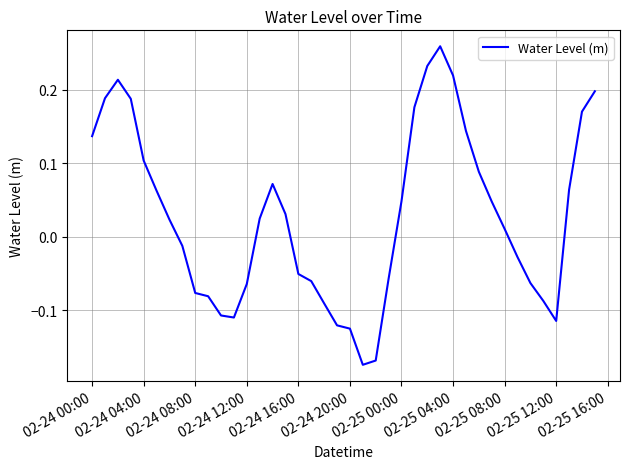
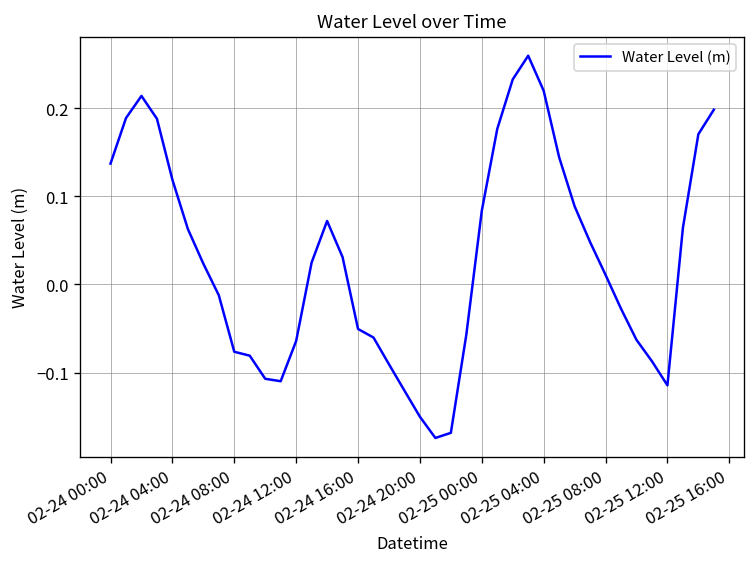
  {
    "02-24 00:00": 0.14,
-   "02-24 04:00": 0.10,
+   "02-24 04:00": 0.12,
    "02-24 08:00": -0.08,
    "02-24 12:00": -0.06,
    "02-24 16:00": -0.05,
-   "02-24 20:00": -0.13,
-   "02-25 00:00": 0.05,
+   "02-24 20:00": -0.15,
+   "02-25 00:00": 0.08,
    "02-25 04:00": 0.22,
    "02-25 08:00": 0.01,
    "02-25 12:00": -0.11
  }
